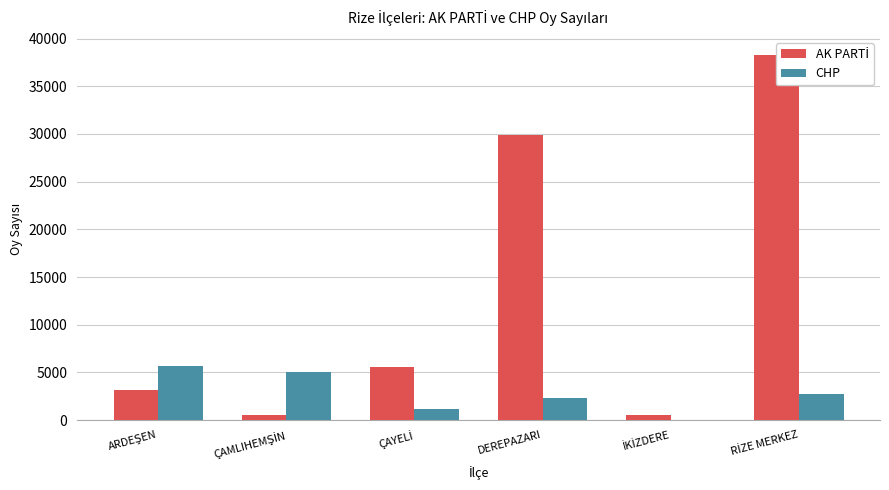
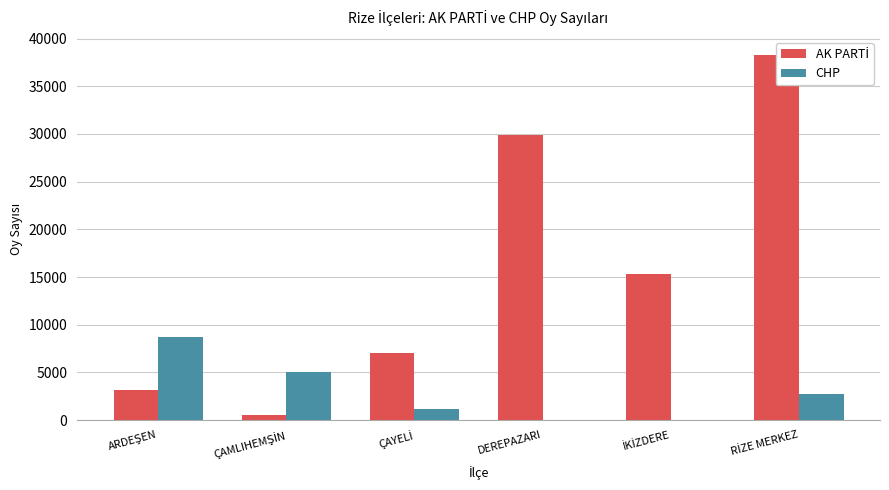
  {
    "AK PARTİ": {
      "ARDEŞEN": 3000,
      "ÇAMLIHEMŞİN": 0,
-     "ÇAYELİ": 6000,
+     "ÇAYELİ": 7000,
      "DEREPAZARI": 30000,
-     "İKİZDERE": 0
+     "İKİZDERE": 15000
    },
    "CHP": {
-     "ARDEŞEN": 6000,
+     "ARDEŞEN": 9000,
      "ÇAMLIHEMŞİN": 5000,
      "ÇAYELİ": 1000,
-     "DEREPAZARI": 2000,
+     "DEREPAZARI": 0,
      "RİZE MERKEZ": 3000
    }
  }
